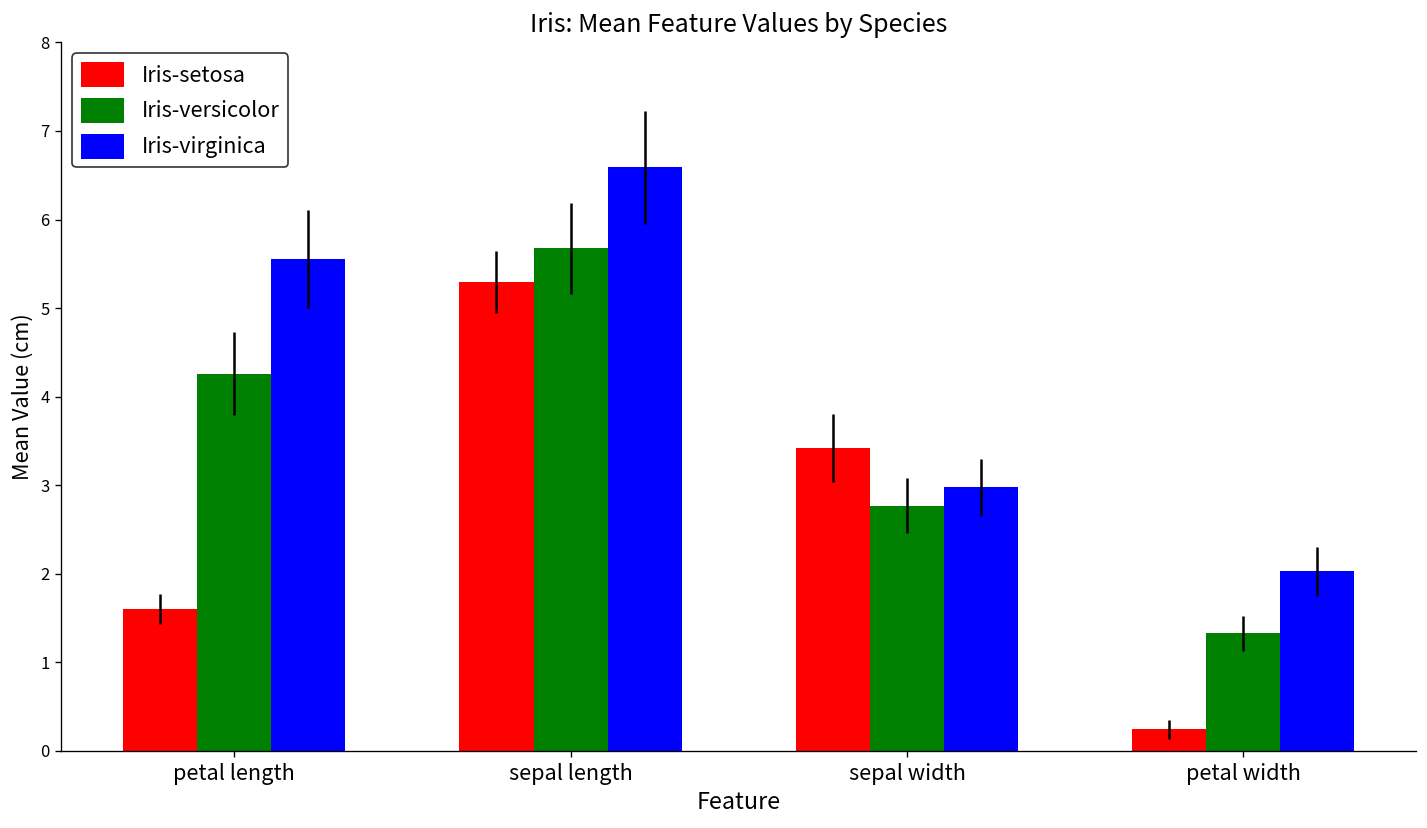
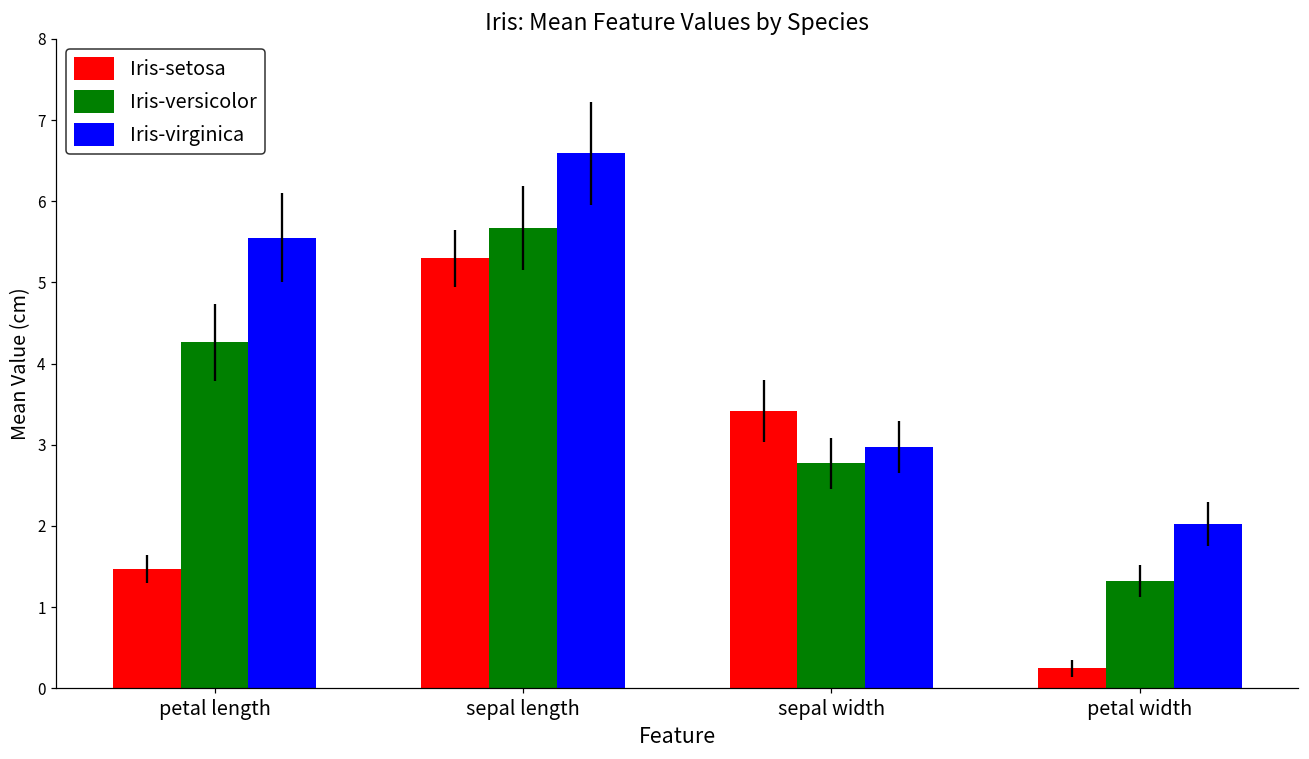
  {
    "Iris-setosa": {
-     "petal length": 1.6,
+     "petal length": 1.5,
      "sepal length": 5.3,
      "sepal width": 3.4,
      "petal width": 0.2
    },
    "Iris-versicolor": {
      "petal length": 4.3,
      "sepal length": 5.7,
      "sepal width": 2.8,
      "petal width": 1.3
    },
    "Iris-virginica": {
      "petal length": 5.6,
      "sepal length": 6.6,
      "sepal width": 3.0,
      "petal width": 2.0
    }
  }
